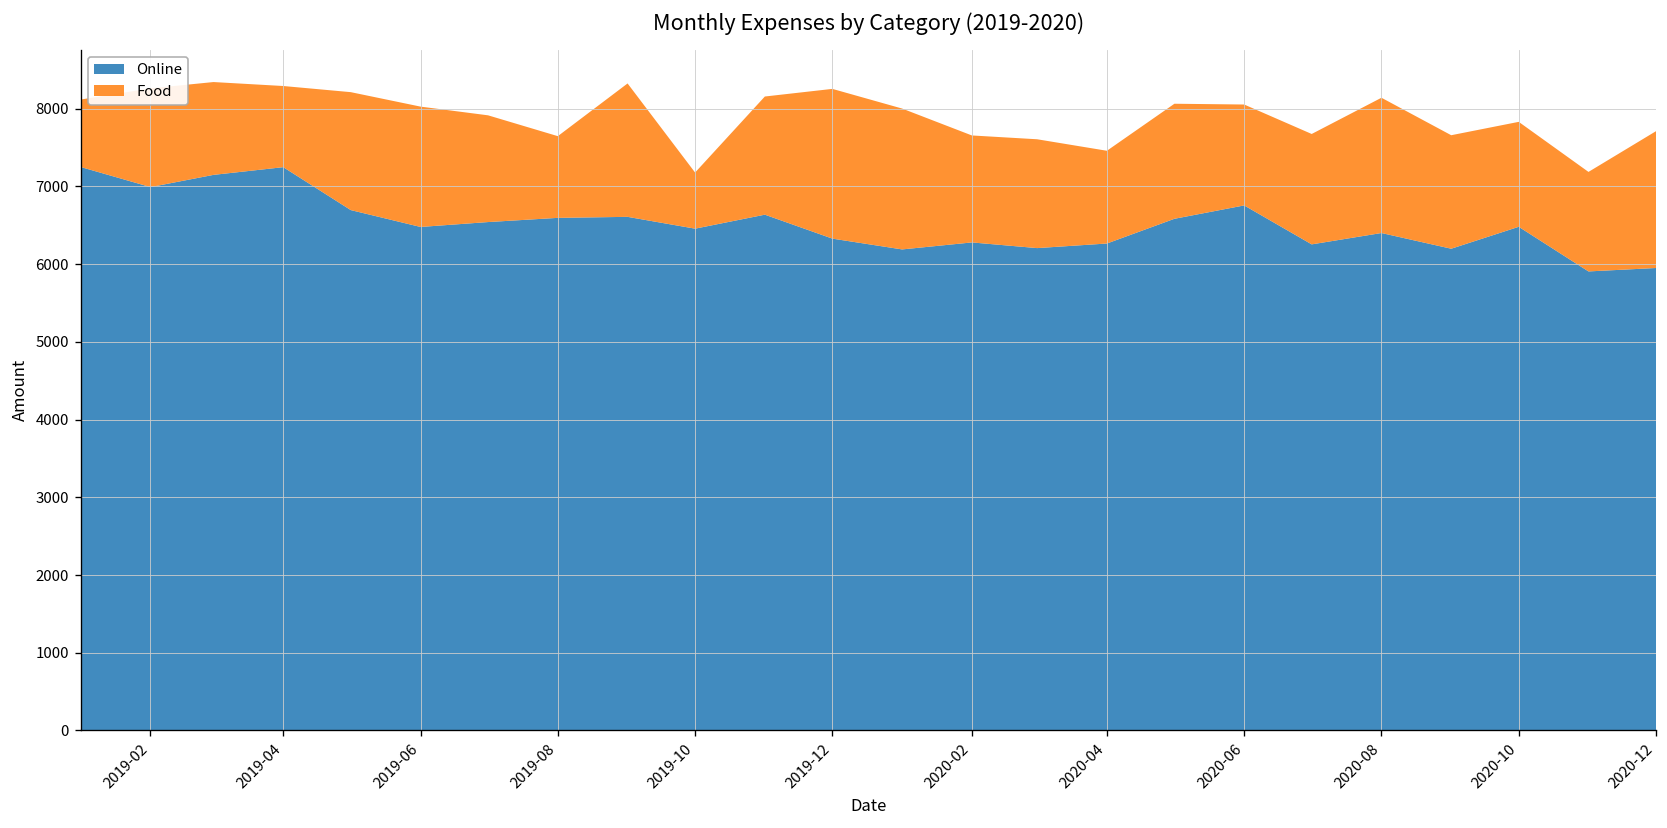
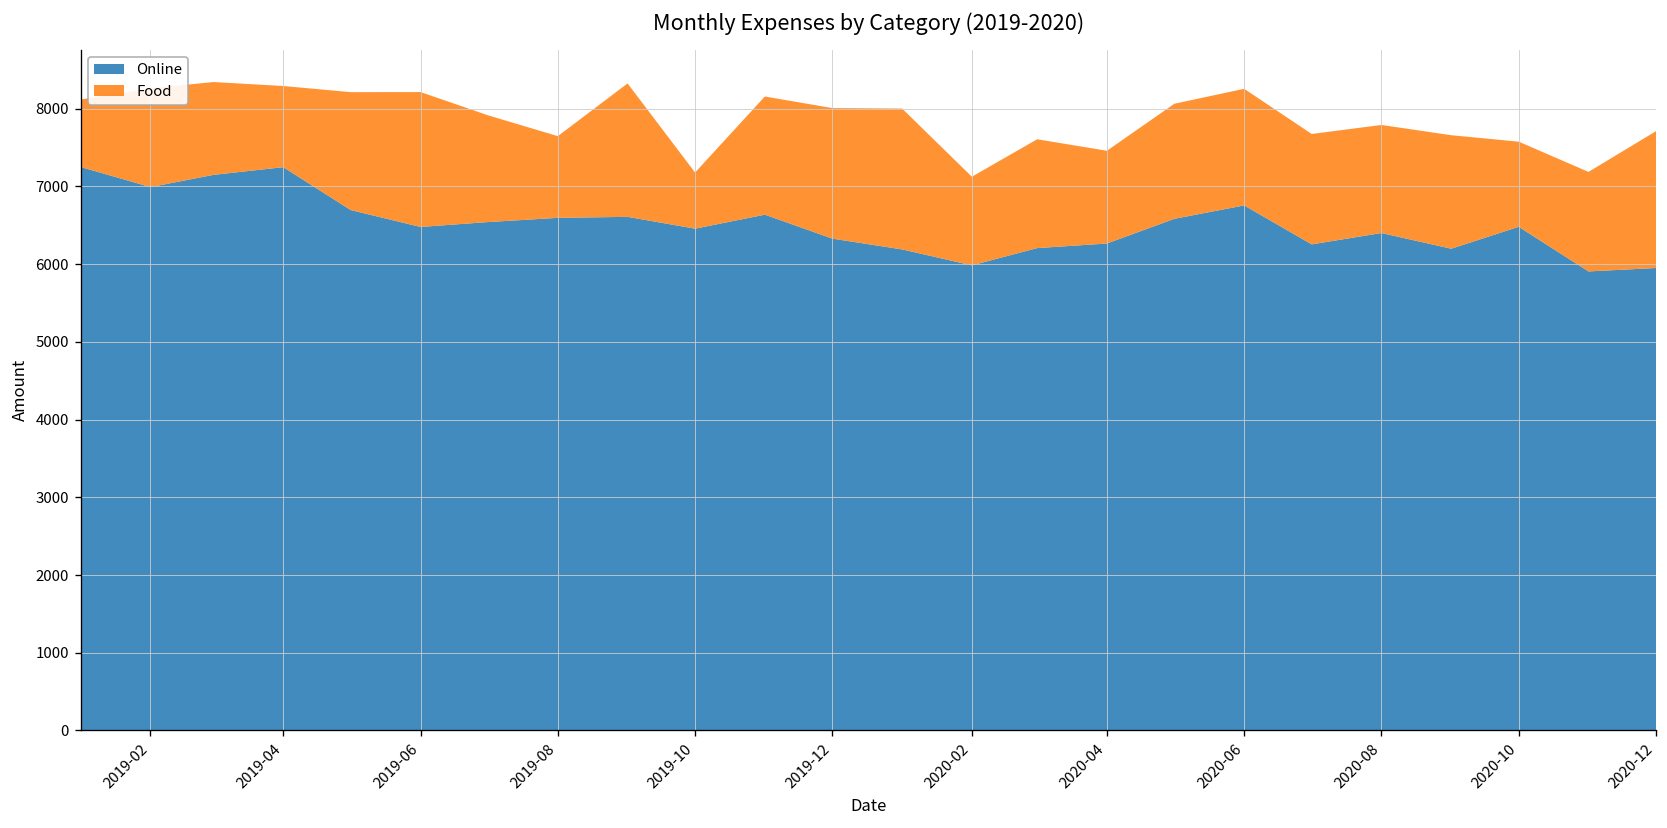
  {
    "Online": {
      "2019-02": 7000,
      "2019-04": 7200,
      "2019-06": 6500,
      "2019-08": 6600,
      "2019-10": 6500,
      "2019-12": 6300,
-     "2020-02": 6300,
+     "2020-02": 6000,
      "2020-04": 6300,
      "2020-06": 6800,
      "2020-08": 6400,
      "2020-10": 6500,
      "2020-12": 5900
    },
    "Food": {
      "2019-04": 1000,
-     "2019-06": 1500,
+     "2019-06": 1700,
      "2019-08": 1100,
      "2019-10": 700,
-     "2019-12": 1900,
-     "2020-02": 1400,
+     "2019-12": 1700,
+     "2020-02": 1100,
      "2020-04": 1200,
-     "2020-06": 1300,
-     "2020-08": 1700,
-     "2020-10": 1400,
+     "2020-06": 1500,
+     "2020-08": 1400,
+     "2020-10": 1100,
      "2020-12": 1800
    }
  }
